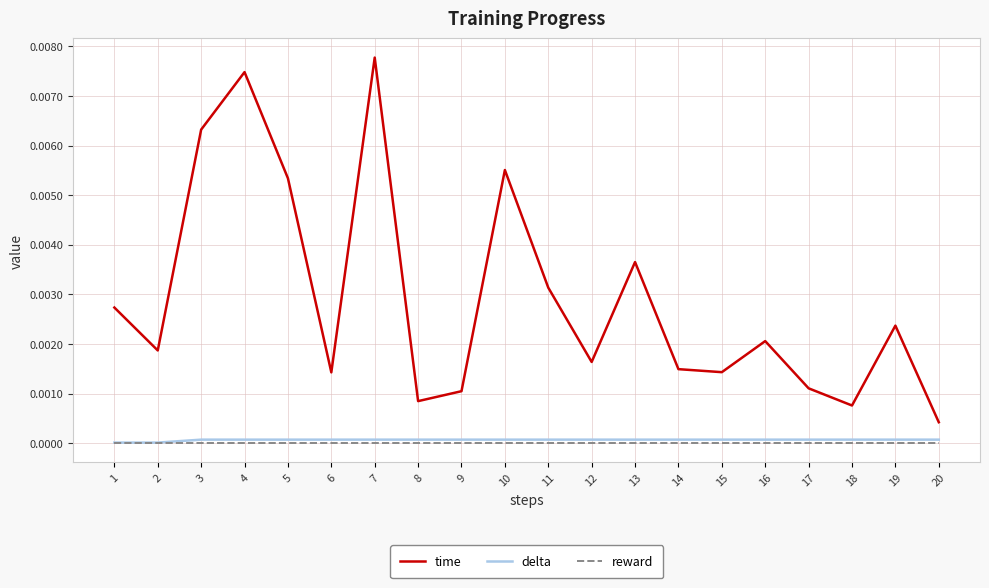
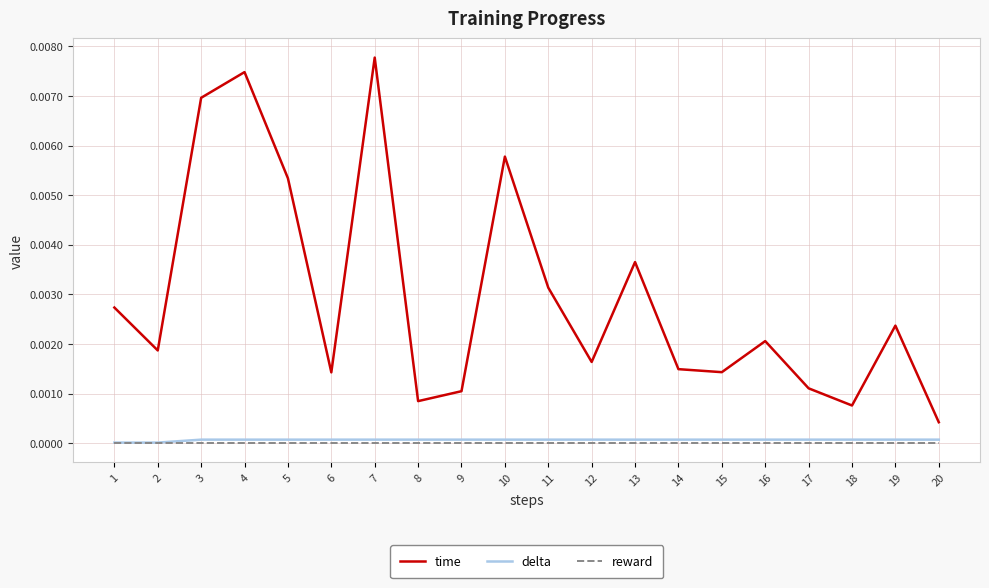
  {
    "time": {
      "1": 0.0027,
      "2": 0.0019,
-     "3": 0.0063,
+     "3": 0.0070,
      "4": 0.0075,
      "5": 0.0053,
      "6": 0.0014,
      "7": 0.0078,
      "8": 0.0008,
      "9": 0.0010,
-     "10": 0.0055,
+     "10": 0.0058,
      "11": 0.0031,
      "12": 0.0016,
      "13": 0.0037,
      "14": 0.0015,
      "15": 0.0014,
      "16": 0.0021,
      "17": 0.0011,
      "18": 0.0008,
      "19": 0.0024,
      "20": 0.0004
    },
    "delta": {
      "3": 0.0001,
      "4": 0.0001,
      "5": 0.0001,
      "6": 0.0001,
      "7": 0.0001,
      "8": 0.0001,
      "9": 0.0001,
      "10": 0.0001,
      "11": 0.0001,
      "12": 0.0001,
      "13": 0.0001,
      "14": 0.0001,
      "15": 0.0001,
      "16": 0.0001,
      "17": 0.0001,
      "18": 0.0001,
      "19": 0.0001,
      "20": 0.0001
    },
    "reward": {
      "3": 0.0000,
      "4": 0.0000,
      "5": 0.0000,
      "6": 0.0000,
      "7": 0.0000,
      "8": 0.0000,
      "9": 0.0000,
      "10": 0.0000,
      "11": 0.0000,
      "12": 0.0000,
      "13": 0.0000,
      "14": 0.0000,
      "15": 0.0000,
      "16": 0.0000,
      "17": 0.0000,
      "18": 0.0000,
      "19": 0.0000,
      "20": 0.0000
    }
  }
